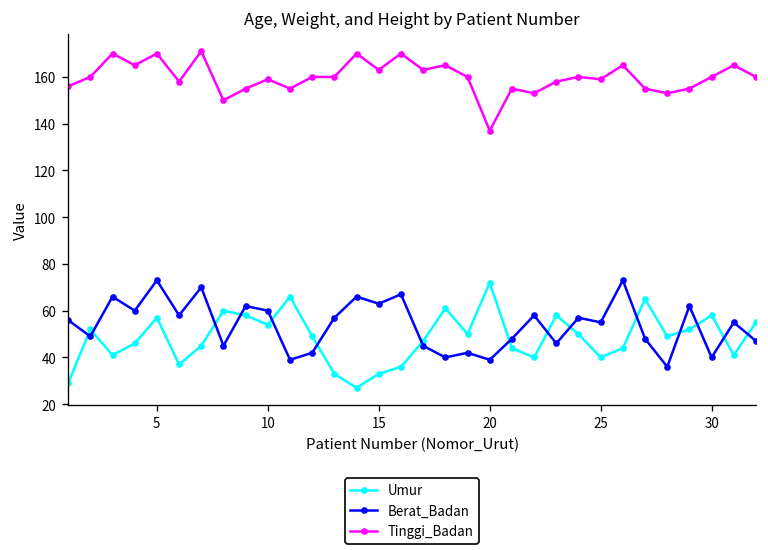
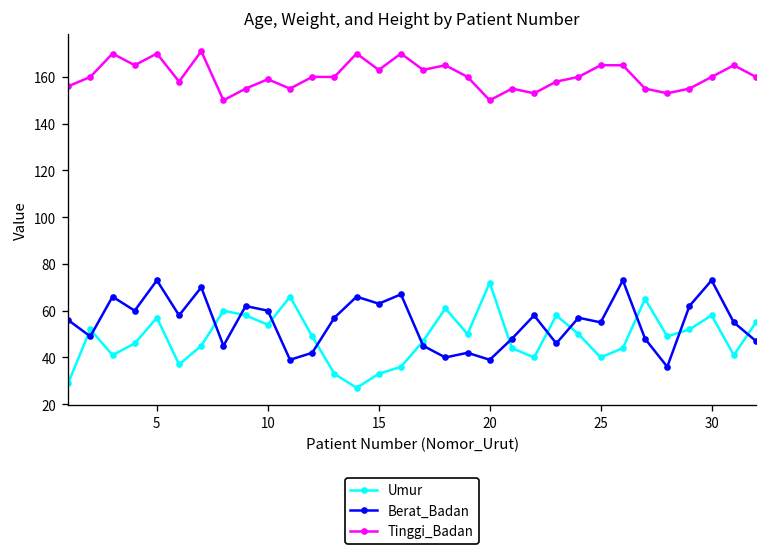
  {
    "Umur": {
      "5": 57,
      "10": 54,
      "15": 33,
      "20": 72,
      "25": 40,
      "30": 58
    },
    "Berat_Badan": {
      "5": 73,
      "10": 60,
      "15": 63,
      "20": 39,
      "25": 55,
-     "30": 40
+     "30": 73
    },
    "Tinggi_Badan": {
      "5": 170,
      "10": 159,
      "15": 163,
-     "20": 137,
-     "25": 159,
+     "20": 150,
+     "25": 165,
      "30": 160
    }
  }
